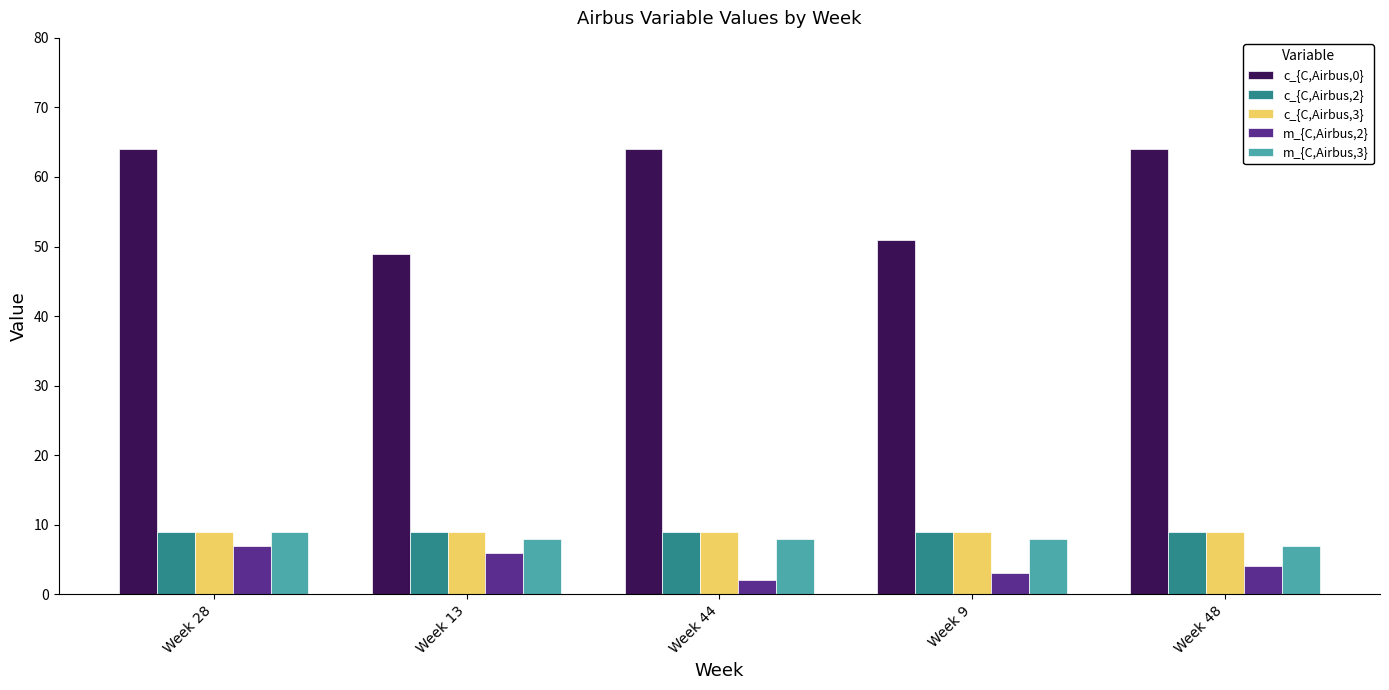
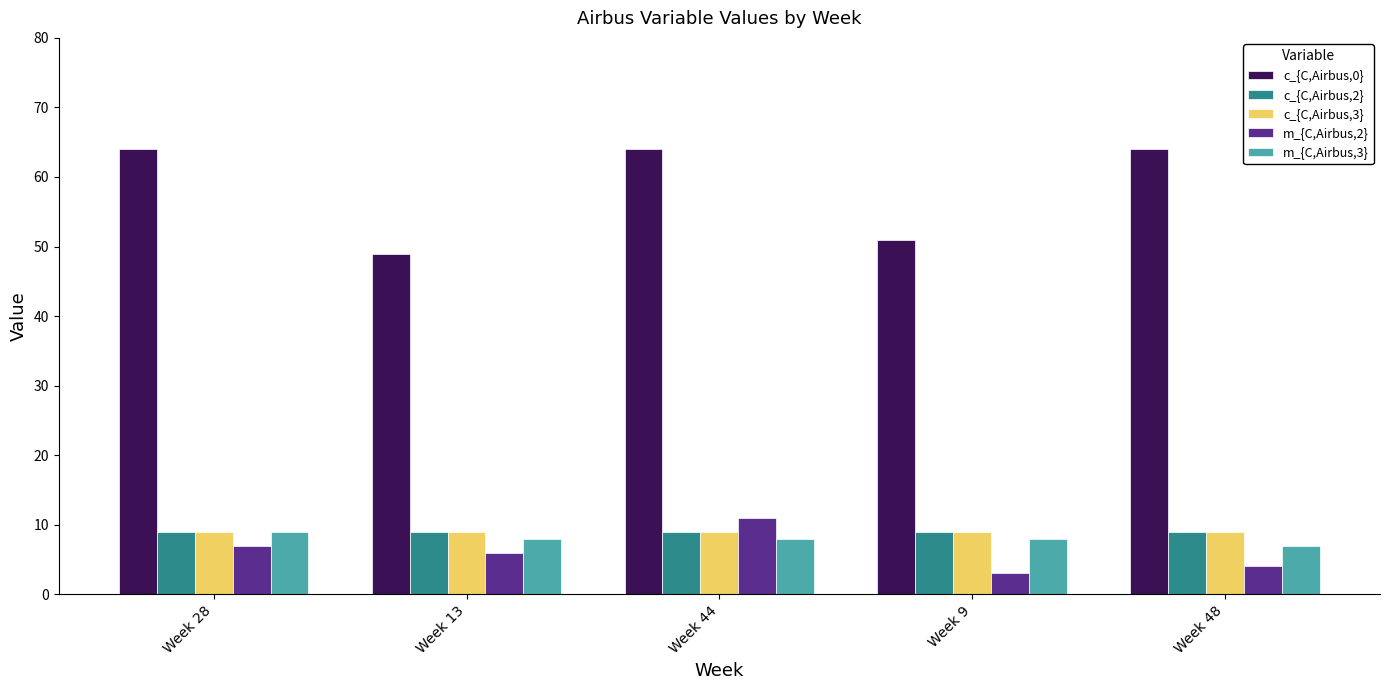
  {
    "c_{C,Airbus,0}": {
      "Week 28": 64,
      "Week 13": 49,
      "Week 44": 64,
      "Week 9": 51,
      "Week 48": 64
    },
    "c_{C,Airbus,3}": {
      "Week 28": 9,
      "Week 13": 9,
      "Week 44": 9,
      "Week 9": 9,
      "Week 48": 9
    },
    "m_{C,Airbus,2}": {
      "Week 28": 7,
      "Week 13": 6,
-     "Week 44": 2,
+     "Week 44": 11,
      "Week 9": 3,
      "Week 48": 4
    }
  }
